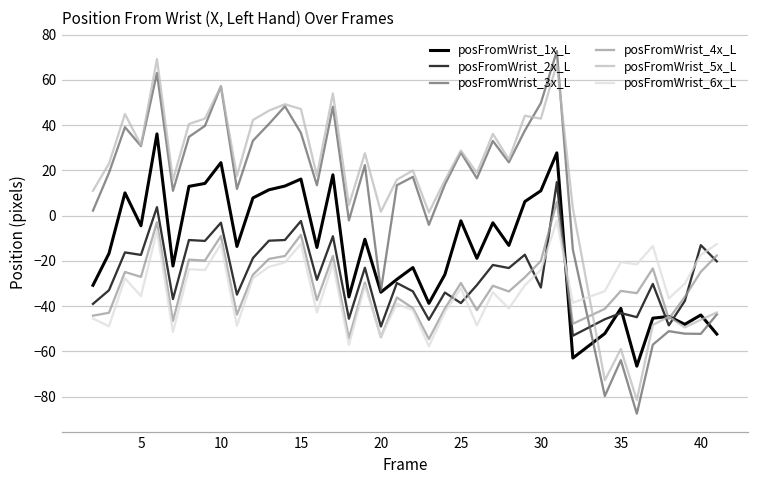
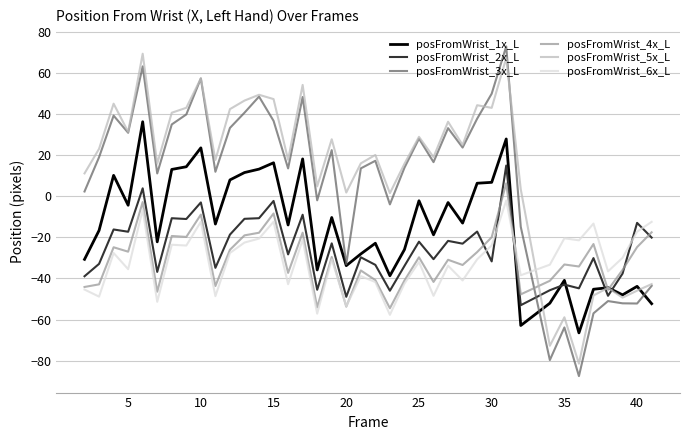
  {
    "posFromWrist_1x_L": {
      "5": -4,
      "10": 23,
      "15": 16,
      "25": -2,
-     "30": 11,
+     "30": 7,
      "35": -41,
      "40": -44
    },
    "posFromWrist_2x_L": {
      "5": -17,
      "10": -3,
      "15": -2,
      "20": -49,
-     "25": -39,
+     "25": -22,
      "30": -32,
      "35": -43,
      "40": -13
    },
    "posFromWrist_3x_L": {
      "15": 37,
      "30": 50,
      "35": -64,
      "40": -52
    }
  }
